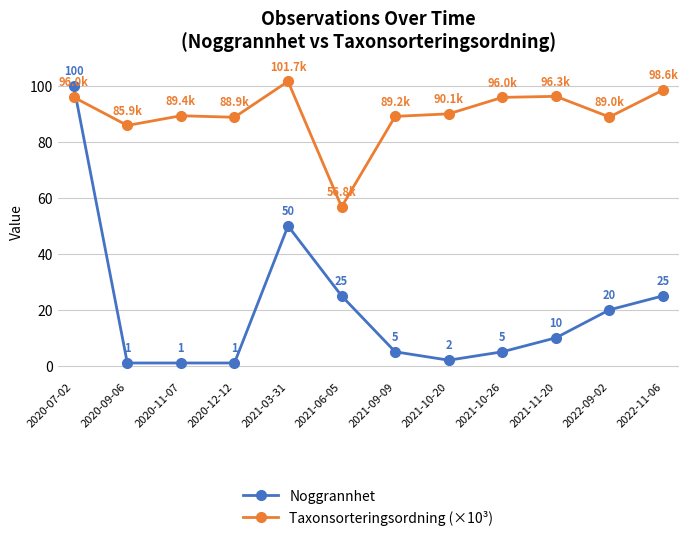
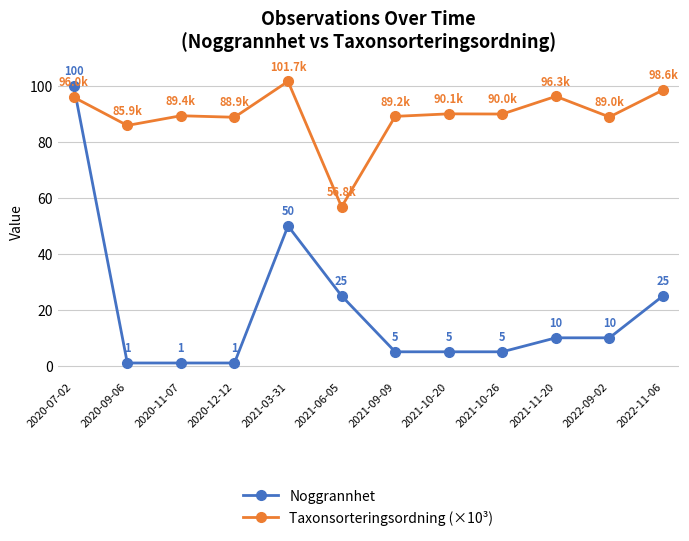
  {
    "Noggrannhet": {
      "2020-07-02": "100",
      "2020-09-06": "1",
      "2020-11-07": "1",
      "2020-12-12": "1",
      "2021-03-31": "50",
      "2021-06-05": "25",
      "2021-09-09": "5",
-     "2021-10-20": "2",
+     "2021-10-20": "5",
      "2021-10-26": "5",
      "2021-11-20": "10",
-     "2022-09-02": "20",
+     "2022-09-02": "10",
      "2022-11-06": "25"
    },
    "Taxonsorteringsordning (×10³)": {
      "2020-09-06": "85.9k",
      "2020-11-07": "89.4k",
      "2020-12-12": "88.9k",
      "2021-03-31": "101.7k",
      "2021-06-05": "56.8k",
      "2021-09-09": "89.2k",
      "2021-10-20": "90.1k",
-     "2021-10-26": "96.0k",
+     "2021-10-26": "90.0k",
      "2021-11-20": "96.3k",
      "2022-09-02": "89.0k",
      "2022-11-06": "98.6k"
    }
  }
